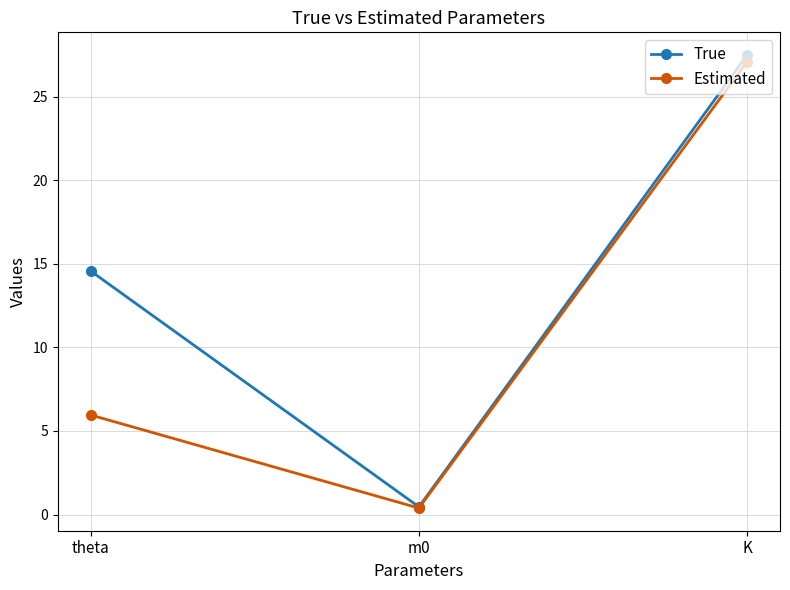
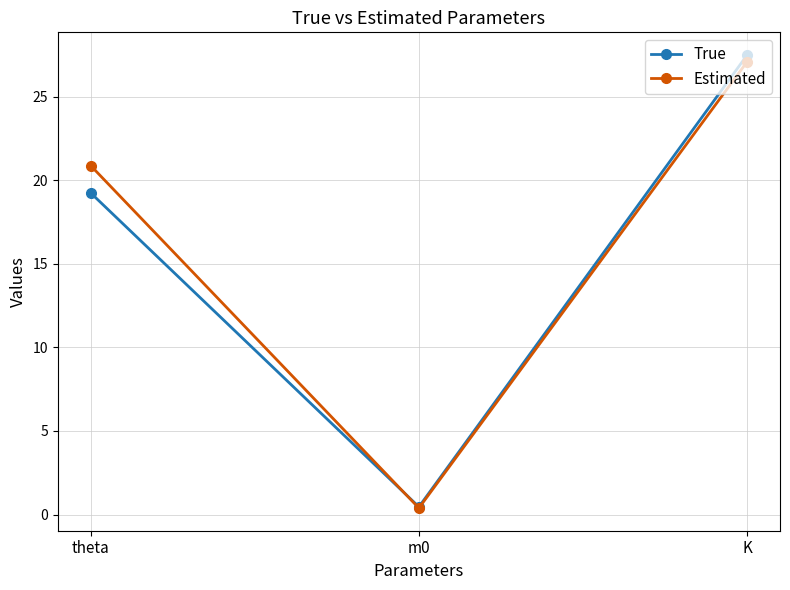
  {
    "True": {
-     "theta": 14.6
+     "theta": 19.3
    },
    "Estimated": {
-     "theta": 6.0
+     "theta": 20.9
    }
  }
